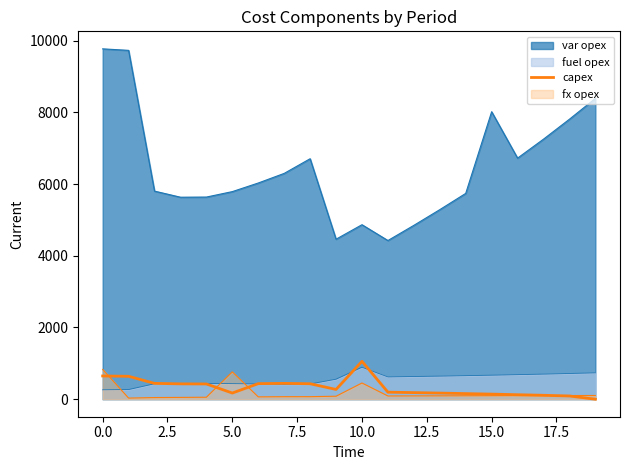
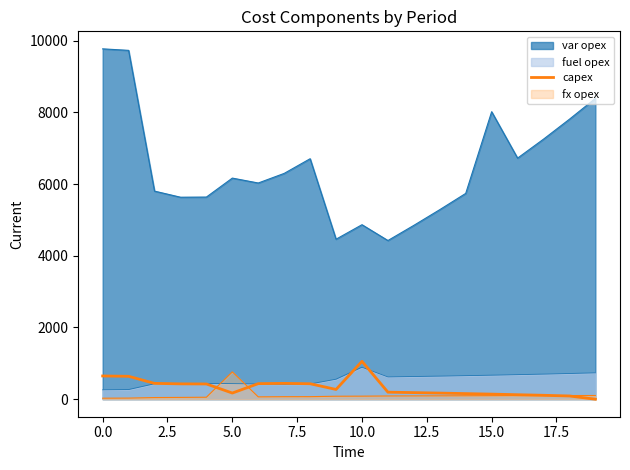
  {
    "var opex": {
      "0.0": 9800,
-     "5.0": 5800,
+     "5.0": 6200,
      "10.0": 4900,
      "15.0": 8000
    },
    "fuel opex": {
      "0.0": 300,
      "5.0": 400,
      "10.0": 900,
      "15.0": 700
    },
    "fx opex": {
-     "0.0": 800,
+     "0.0": 0,
      "5.0": 800,
-     "10.0": 500
+     "10.0": 100
    },
    "capex": {
      "0.0": 600,
      "5.0": 200,
      "10.0": 1100
    }
  }
